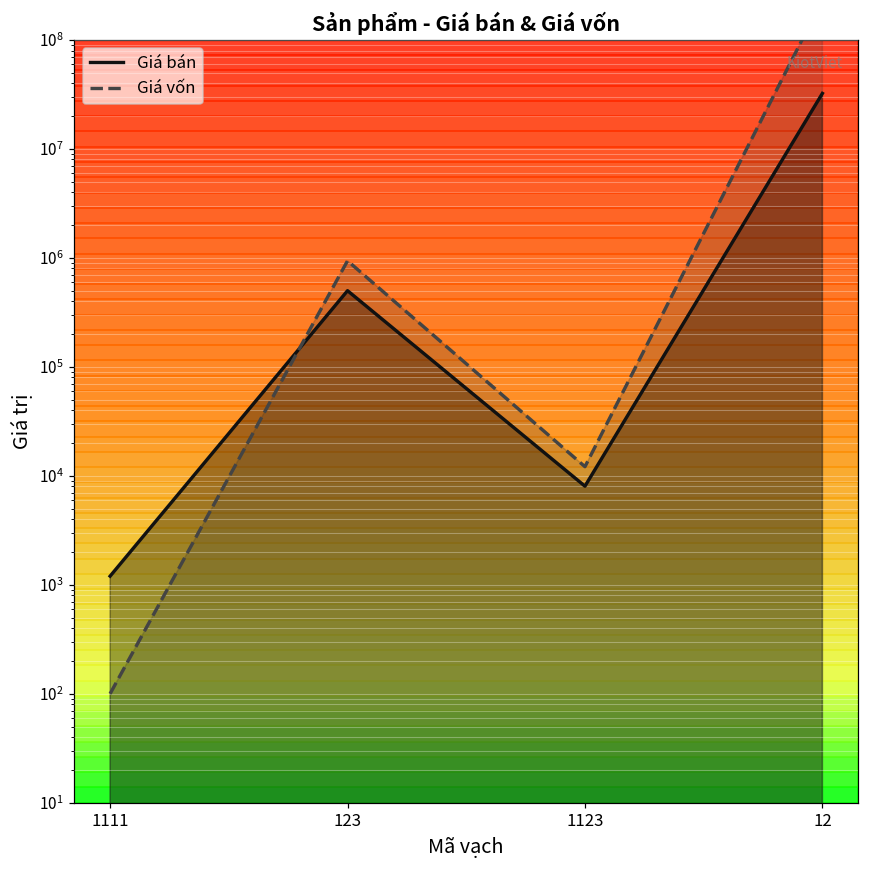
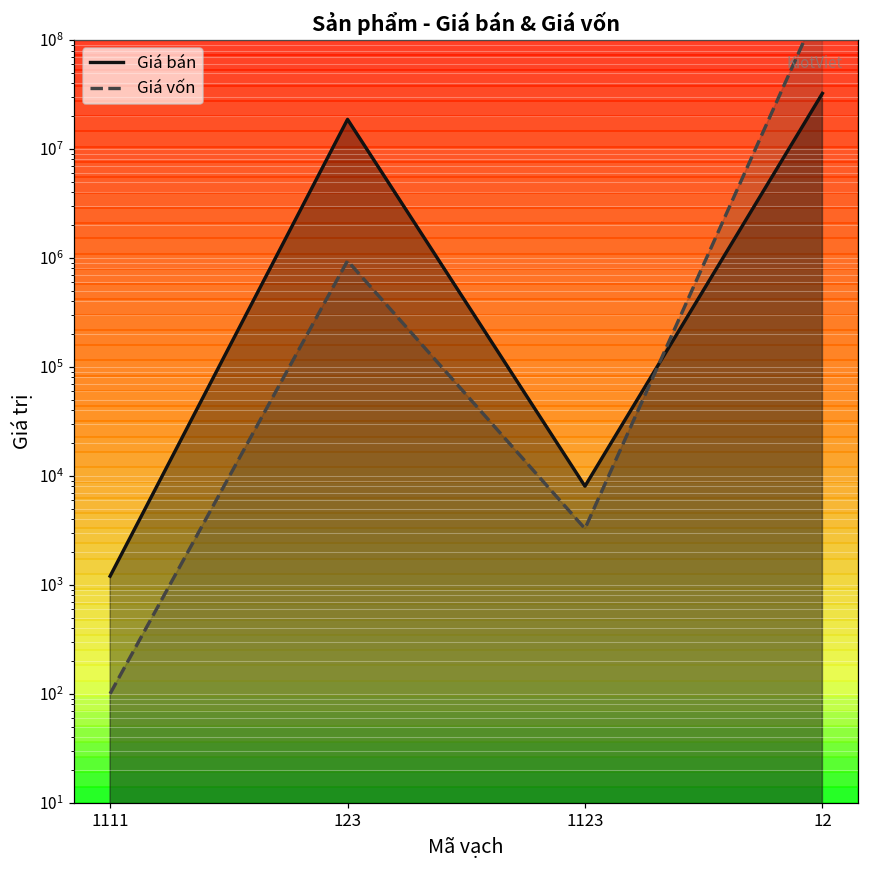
  {
    "Giá bán": {
      "1111": 1200,
-     "123": 500000,
+     "123": 19000000,
      "1123": 8000,
      "12": 32000000
    },
    "Giá vốn": {
      "1111": 100,
      "123": 900000,
-     "1123": 12000
+     "1123": 3300
    }
  }
